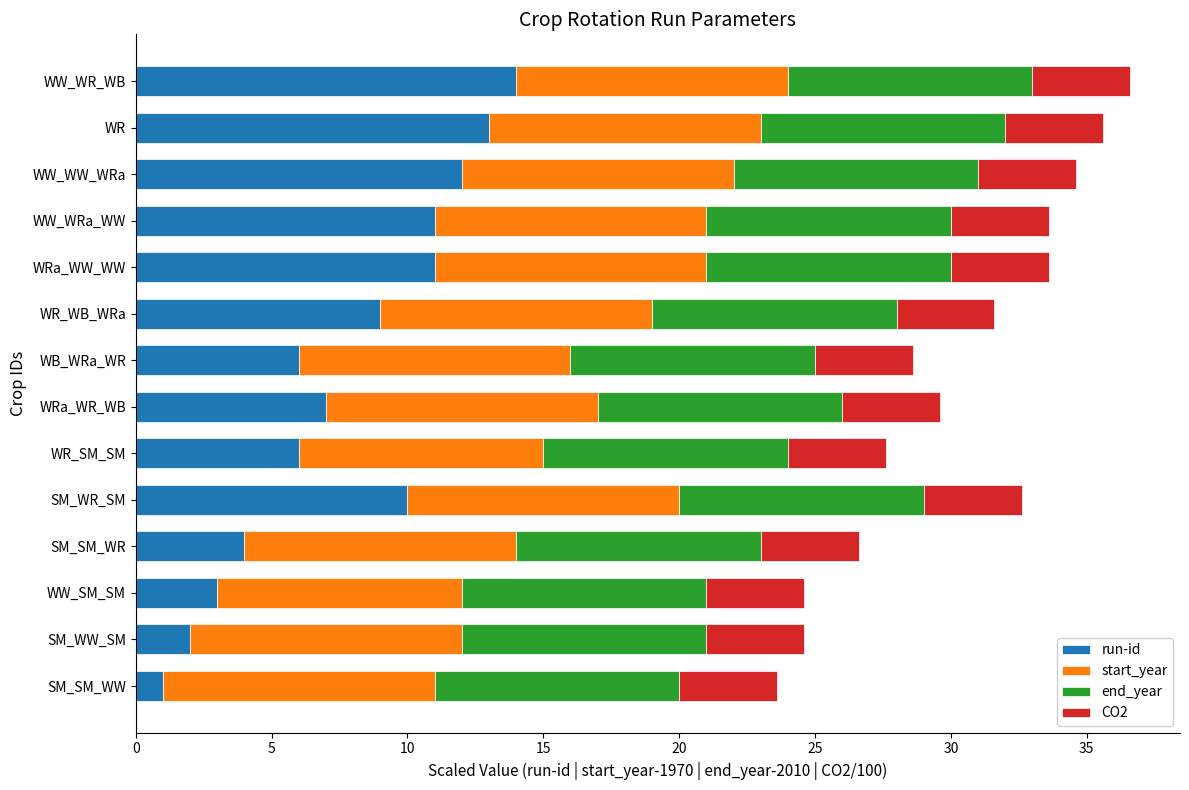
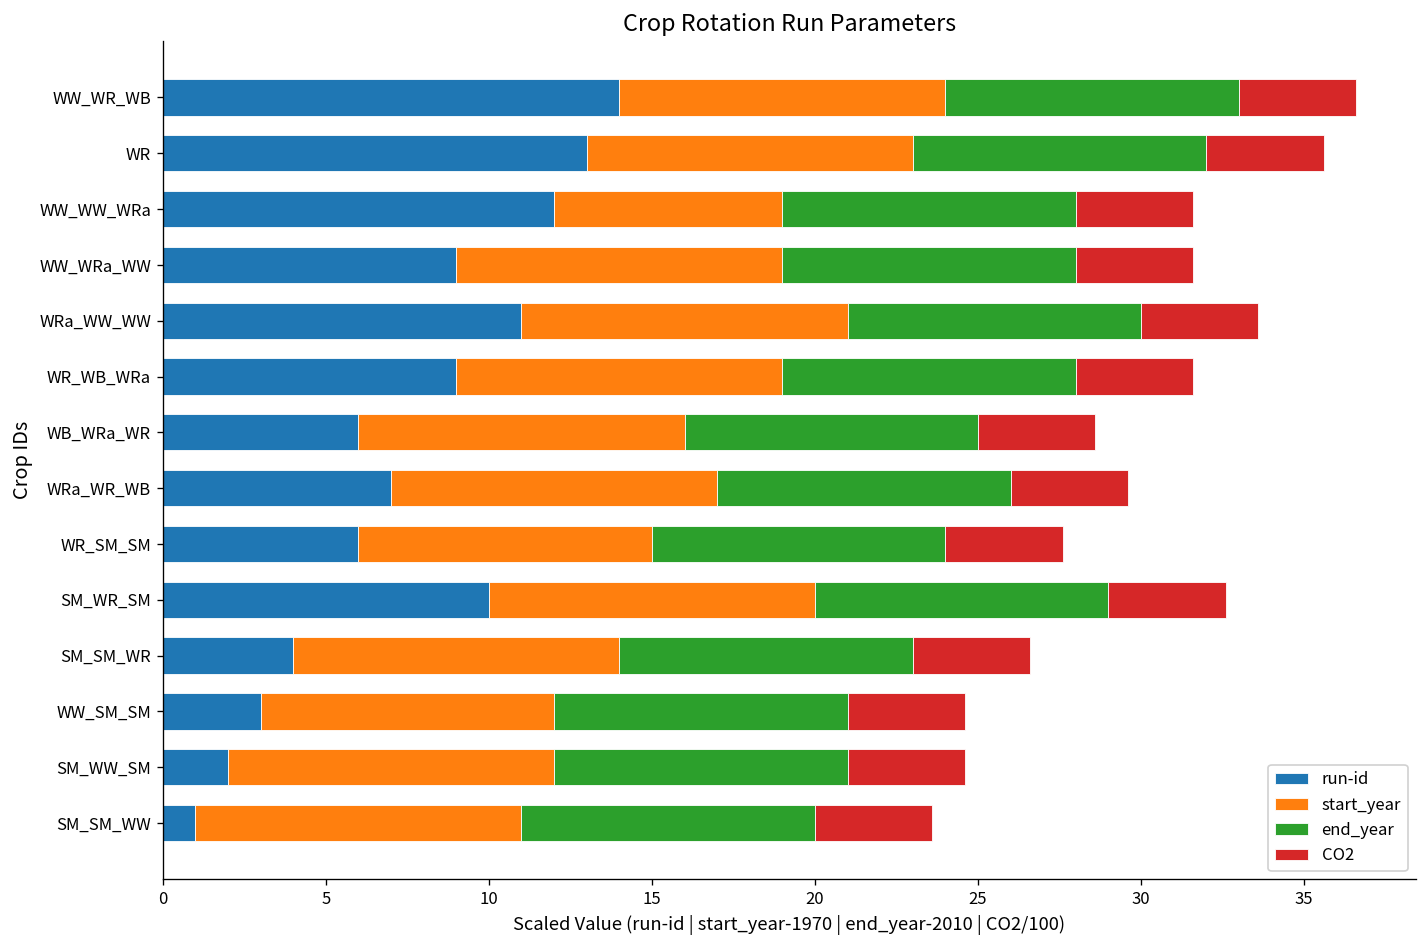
  {
    "run-id": {
      "WW_WR_WB": 14,
      "WR": 13,
      "WW_WW_WRa": 12,
-     "WW_WRa_WW": 11,
+     "WW_WRa_WW": 9,
      "WRa_WW_WW": 11,
      "WR_WB_WRa": 9,
      "WB_WRa_WR": 6,
      "WRa_WR_WB": 7,
      "WR_SM_SM": 6,
      "SM_WR_SM": 10,
      "SM_SM_WR": 4,
      "WW_SM_SM": 3,
      "SM_WW_SM": 2,
      "SM_SM_WW": 1
    },
    "start_year": {
      "WW_WR_WB": 10.0,
      "WR": 10.0,
-     "WW_WW_WRa": 10.0,
+     "WW_WW_WRa": 7.0,
      "WW_WRa_WW": 10.0,
      "WRa_WW_WW": 10.0,
      "WR_WB_WRa": 10.0,
      "WB_WRa_WR": 10.0,
      "WRa_WR_WB": 10.0,
      "WR_SM_SM": 9.0,
      "SM_WR_SM": 10.0,
      "SM_SM_WR": 10.0,
      "WW_SM_SM": 9.0,
      "SM_WW_SM": 10.0,
      "SM_SM_WW": 10.0
    },
    "end_year": {
      "WW_WR_WB": 9.0,
      "WR": 9.0,
      "WW_WW_WRa": 9.0,
      "WW_WRa_WW": 9.0,
      "WRa_WW_WW": 9.0,
      "WR_WB_WRa": 9.0,
      "WB_WRa_WR": 9.0,
      "WRa_WR_WB": 9.0,
      "WR_SM_SM": 9.0,
      "SM_WR_SM": 9.0,
      "SM_SM_WR": 9.0,
      "WW_SM_SM": 9.0,
      "SM_WW_SM": 9.0,
      "SM_SM_WW": 9.0
    },
    "CO2": {
      "WW_WR_WB": 3.6,
      "WR": 3.6,
      "WW_WW_WRa": 3.6,
      "WW_WRa_WW": 3.6,
      "WRa_WW_WW": 3.6,
      "WR_WB_WRa": 3.6,
      "WB_WRa_WR": 3.6,
      "WRa_WR_WB": 3.6,
      "WR_SM_SM": 3.6,
      "SM_WR_SM": 3.6,
      "SM_SM_WR": 3.6,
      "WW_SM_SM": 3.6,
      "SM_WW_SM": 3.6,
      "SM_SM_WW": 3.6
    }
  }
